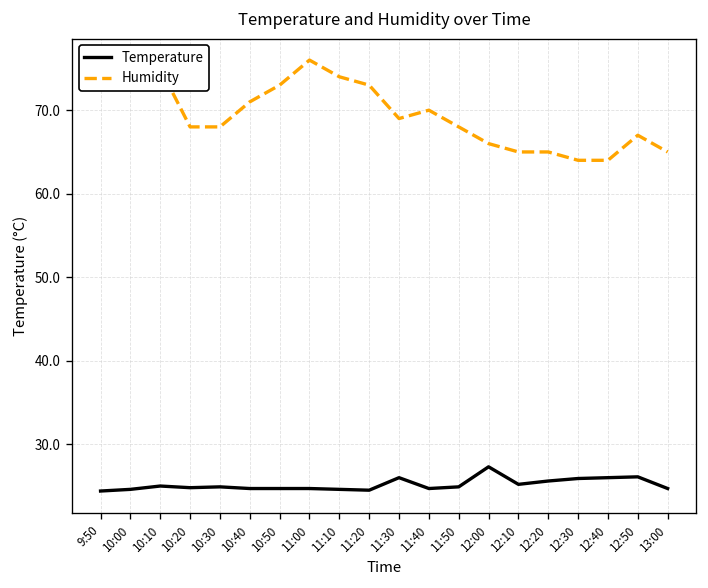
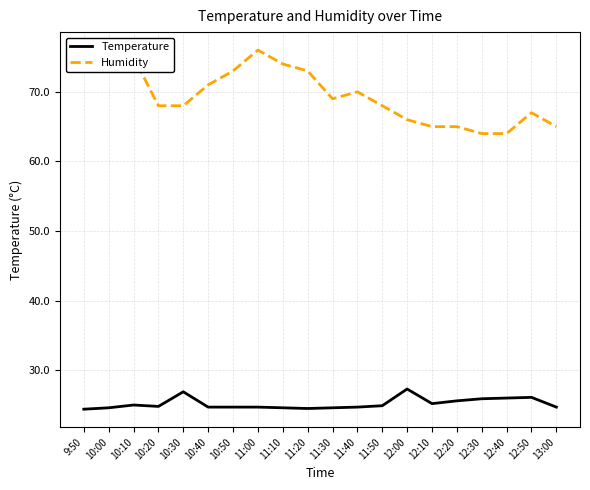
  {
    "Temperature": {
      "9:50": 24,
      "10:00": 25,
      "10:10": 25,
      "10:20": 25,
-     "10:30": 25,
+     "10:30": 27,
      "10:40": 25,
      "10:50": 25,
      "11:00": 25,
      "11:10": 25,
      "11:20": 25,
-     "11:30": 26,
+     "11:30": 25,
      "11:40": 25,
      "11:50": 25,
      "12:00": 27,
      "12:10": 25,
      "12:20": 26,
      "12:30": 26,
      "12:40": 26,
      "12:50": 26,
      "13:00": 25
    },
    "Humidity": {
      "10:20": 68,
      "10:30": 68,
      "10:40": 71,
      "10:50": 73,
      "11:00": 76,
      "11:10": 74,
      "11:20": 73,
      "11:30": 69,
      "11:40": 70,
      "11:50": 68,
      "12:00": 66,
      "12:10": 65,
      "12:20": 65,
      "12:30": 64,
      "12:40": 64,
      "12:50": 67,
      "13:00": 65
    }
  }
